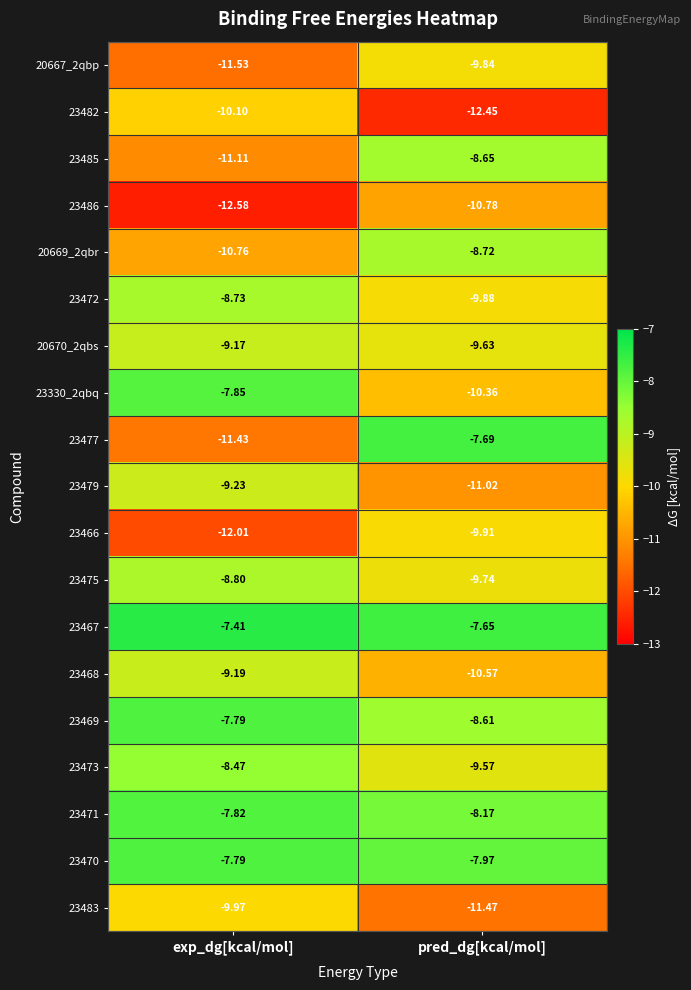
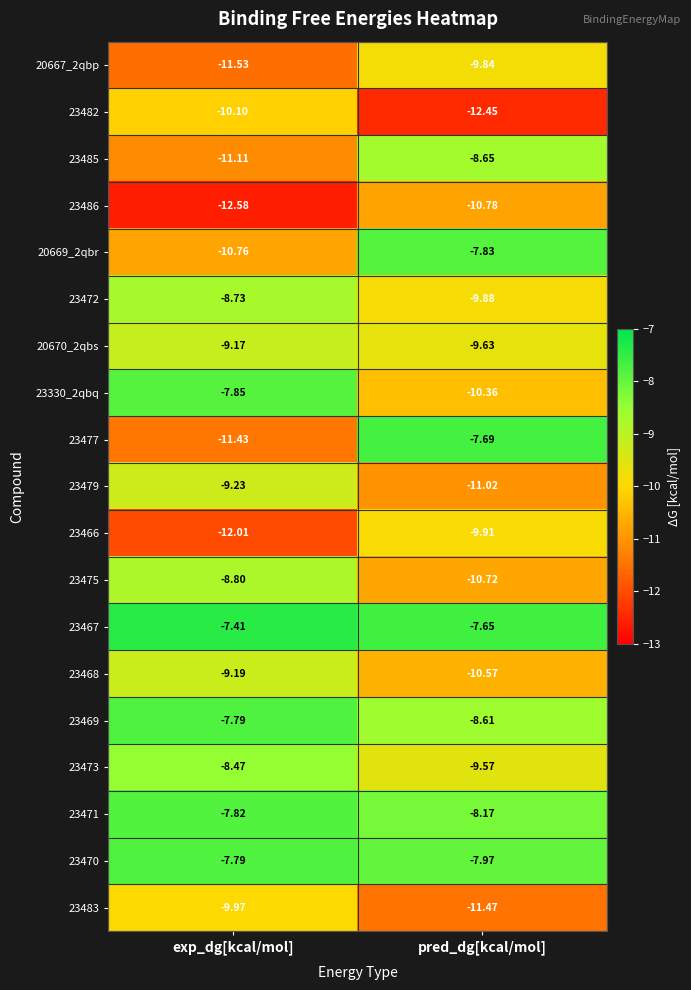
  {
    "20667_2qbp": {
      "exp_dg[kcal/mol]": -11.53,
      "pred_dg[kcal/mol]": -9.84
    },
    "23482": {
      "exp_dg[kcal/mol]": -10.10,
      "pred_dg[kcal/mol]": -12.45
    },
    "23485": {
      "exp_dg[kcal/mol]": -11.11,
      "pred_dg[kcal/mol]": -8.65
    },
    "23486": {
      "exp_dg[kcal/mol]": -12.58,
      "pred_dg[kcal/mol]": -10.78
    },
    "20669_2qbr": {
      "exp_dg[kcal/mol]": -10.76,
-     "pred_dg[kcal/mol]": -8.72
+     "pred_dg[kcal/mol]": -7.83
    },
    "23472": {
      "exp_dg[kcal/mol]": -8.73,
      "pred_dg[kcal/mol]": -9.88
    },
    "20670_2qbs": {
      "exp_dg[kcal/mol]": -9.17,
      "pred_dg[kcal/mol]": -9.63
    },
    "23330_2qbq": {
      "exp_dg[kcal/mol]": -7.85,
      "pred_dg[kcal/mol]": -10.36
    },
    "23477": {
      "exp_dg[kcal/mol]": -11.43,
      "pred_dg[kcal/mol]": -7.69
    },
    "23479": {
      "exp_dg[kcal/mol]": -9.23,
      "pred_dg[kcal/mol]": -11.02
    },
    "23466": {
      "exp_dg[kcal/mol]": -12.01,
      "pred_dg[kcal/mol]": -9.91
    },
    "23475": {
      "exp_dg[kcal/mol]": -8.80,
-     "pred_dg[kcal/mol]": -9.74
+     "pred_dg[kcal/mol]": -10.72
    },
    "23467": {
      "exp_dg[kcal/mol]": -7.41,
      "pred_dg[kcal/mol]": -7.65
    },
    "23468": {
      "exp_dg[kcal/mol]": -9.19,
      "pred_dg[kcal/mol]": -10.57
    },
    "23469": {
      "exp_dg[kcal/mol]": -7.79,
      "pred_dg[kcal/mol]": -8.61
    },
    "23473": {
      "exp_dg[kcal/mol]": -8.47,
      "pred_dg[kcal/mol]": -9.57
    },
    "23471": {
      "exp_dg[kcal/mol]": -7.82,
      "pred_dg[kcal/mol]": -8.17
    },
    "23470": {
      "exp_dg[kcal/mol]": -7.79,
      "pred_dg[kcal/mol]": -7.97
    },
    "23483": {
      "exp_dg[kcal/mol]": -9.97,
      "pred_dg[kcal/mol]": -11.47
    }
  }
